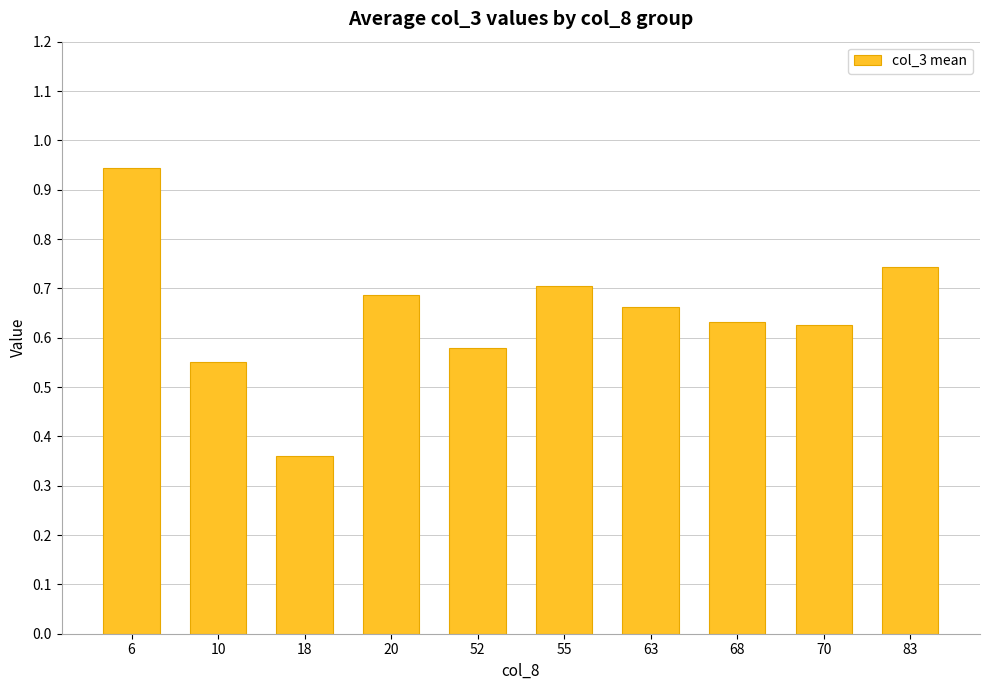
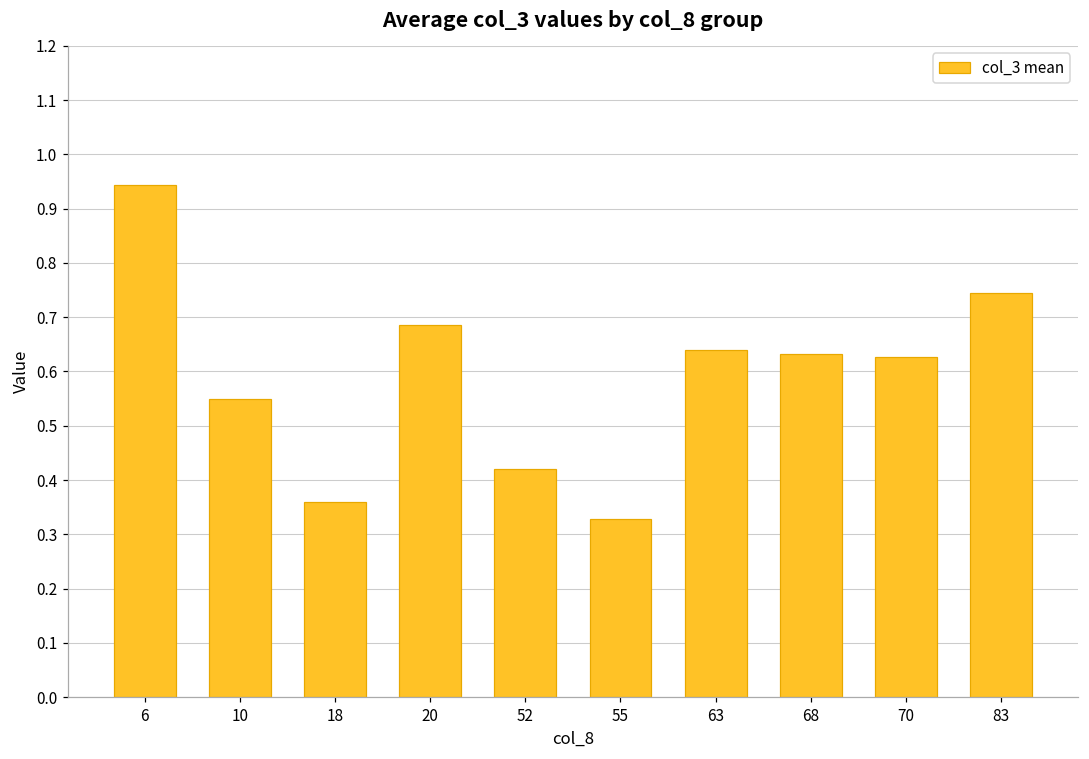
  {
    "6": 0.94,
    "10": 0.55,
    "18": 0.36,
    "20": 0.69,
-   "52": 0.58,
-   "55": 0.71,
-   "63": 0.66,
+   "52": 0.42,
+   "55": 0.33,
+   "63": 0.64,
    "68": 0.63,
    "70": 0.63,
    "83": 0.74
  }
